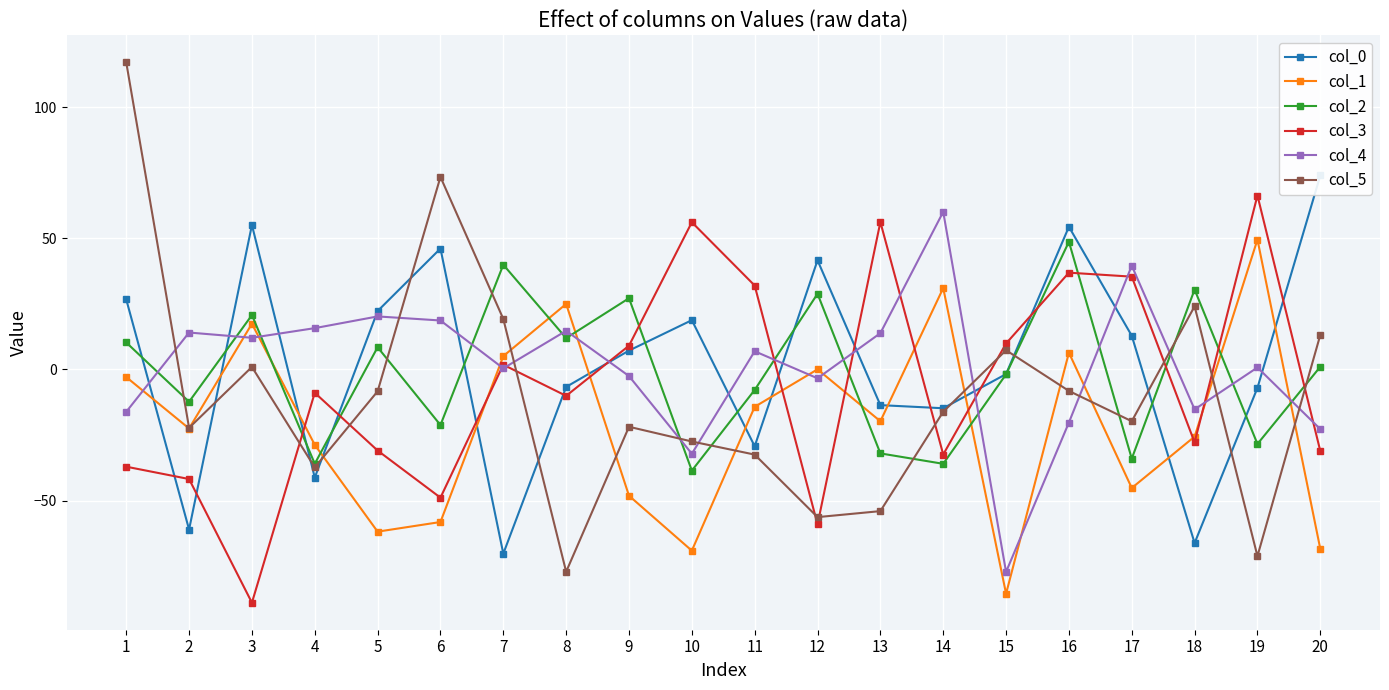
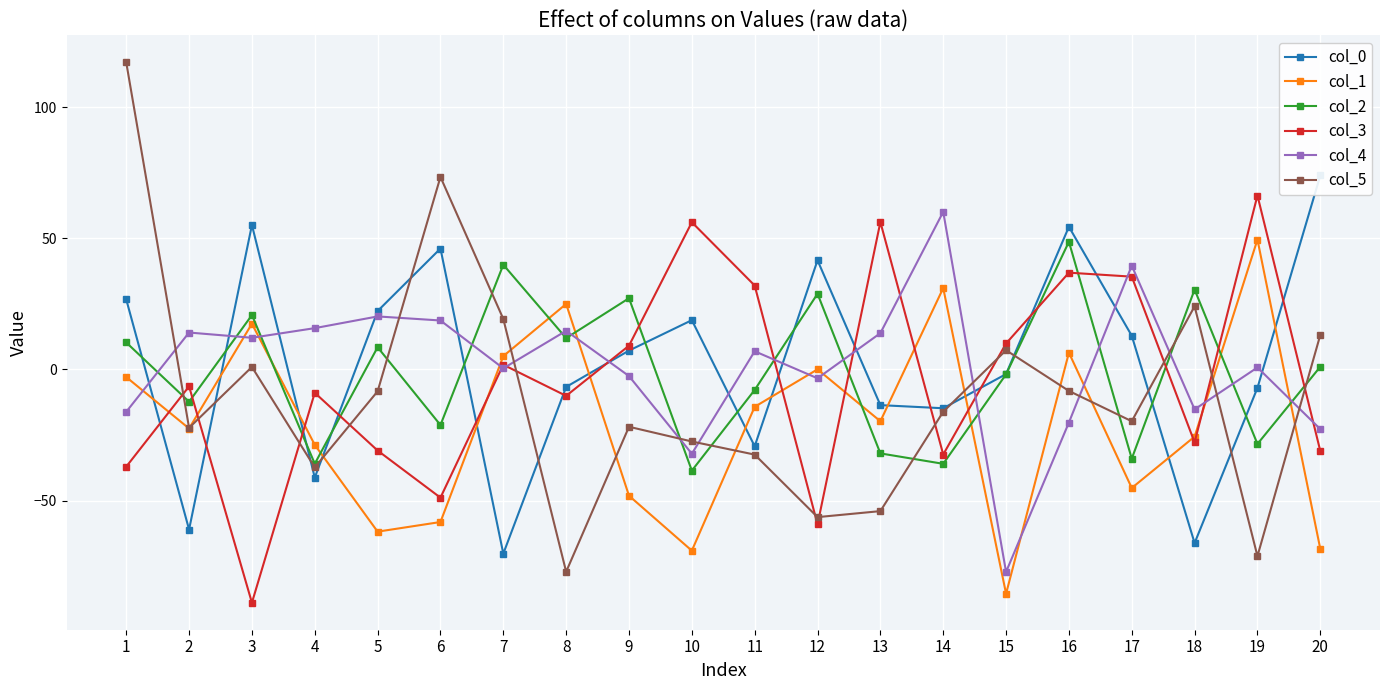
  {
    "col_0": {
      "1": 27,
      "2": -61,
      "3": 55,
      "4": -41,
      "5": 22,
      "6": 46,
      "7": -70,
      "8": -7,
      "9": 7,
      "10": 19,
      "11": -29,
      "12": 42,
      "13": -14,
      "14": -15,
      "16": 54,
      "17": 13,
      "18": -66,
      "19": -7
    },
    "col_1": {
      "1": -3,
      "3": 17,
      "4": -29,
      "5": -62,
      "6": -58,
      "7": 5,
      "8": 25,
      "9": -48,
      "10": -69,
      "11": -14,
      "12": 0,
      "13": -20,
      "14": 31,
      "15": -86,
      "16": 6,
      "17": -45,
      "18": -26,
      "19": 49,
      "20": -68
    },
    "col_2": {
      "1": 10,
      "2": -12,
      "3": 21,
      "4": -36,
      "5": 8,
      "6": -21,
      "7": 40,
      "8": 12,
      "9": 27,
      "10": -39,
      "11": -8,
      "12": 29,
      "13": -32,
      "14": -36,
      "16": 49,
      "17": -34,
      "18": 30,
      "19": -28,
      "20": 1
    },
    "col_3": {
      "1": -37,
-     "2": -42,
+     "2": -6,
      "3": -89,
      "4": -9,
      "5": -31,
      "6": -49,
      "7": 2,
      "8": -10,
      "9": 9,
      "10": 56,
      "11": 32,
      "12": -59,
      "13": 56,
      "14": -32,
      "15": 10,
      "16": 37,
      "17": 35,
      "18": -28,
      "19": 66,
      "20": -31
    },
    "col_4": {
      "1": -16,
      "2": 14,
      "3": 12,
      "4": 16,
      "5": 20,
      "6": 19,
      "7": 0,
      "8": 15,
      "9": -3,
      "10": -32,
      "11": 7,
      "12": -3,
      "13": 14,
      "14": 60,
      "15": -77,
      "16": -20,
      "17": 40,
      "18": -15,
      "19": 1,
      "20": -23
    },
    "col_5": {
      "1": 117,
      "3": 1,
      "4": -37,
      "5": -8,
      "6": 73,
      "7": 19,
      "8": -77,
      "9": -22,
      "10": -27,
      "11": -32,
      "12": -56,
      "13": -54,
      "14": -16,
      "15": 7,
      "16": -8,
      "17": -20,
      "18": 24,
      "19": -71,
      "20": 13
    }
  }
